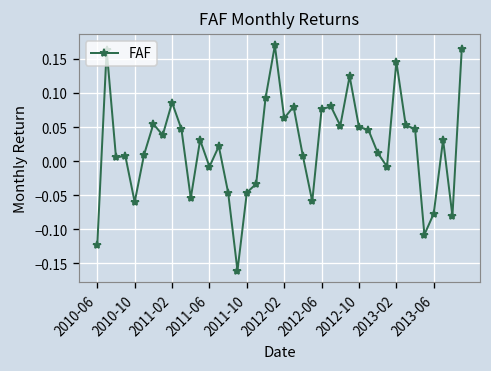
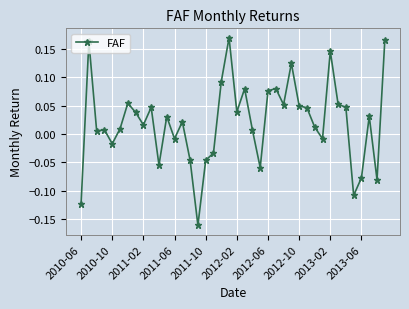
  {
    "2010-06": -0.12,
-   "2010-10": -0.06,
-   "2011-02": 0.09,
+   "2010-10": -0.02,
+   "2011-02": 0.02,
    "2011-06": -0.01,
    "2011-10": -0.05,
-   "2012-02": 0.06,
+   "2012-02": 0.04,
    "2012-06": 0.08,
    "2012-10": 0.05,
    "2013-02": 0.15,
    "2013-06": -0.08
  }
